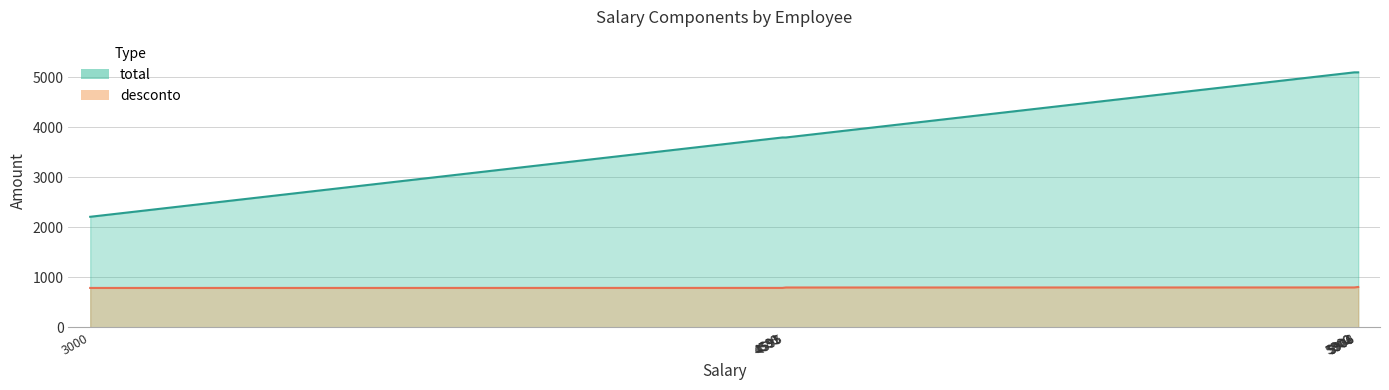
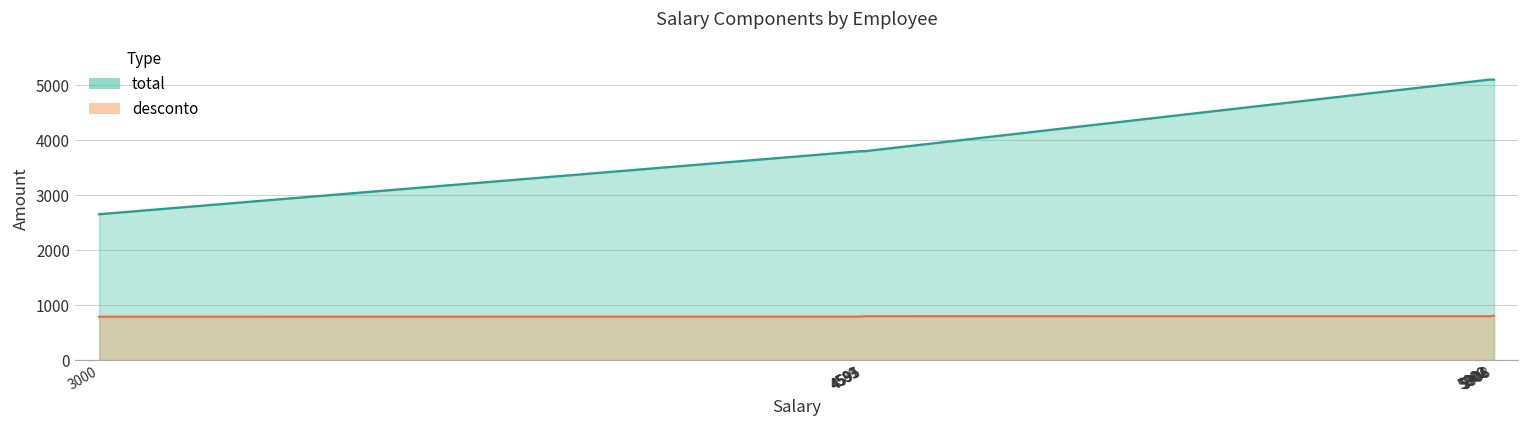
  {
    "total": {
-     "3000": 2200,
+     "3000": 2700,
      "4589": 3800,
      "4591": 3800,
      "4593": 3800,
      "4595": 3800,
      "5900": 5100,
      "5902": 5100,
      "5904": 5100,
      "5906": 5100,
      "5908": 5100
    },
    "desconto": {
      "3000": 800,
      "4589": 800,
      "4591": 800,
      "4593": 800,
      "4595": 800,
      "5900": 800,
      "5902": 800,
      "5904": 800,
      "5906": 800,
      "5908": 800
    }
  }
